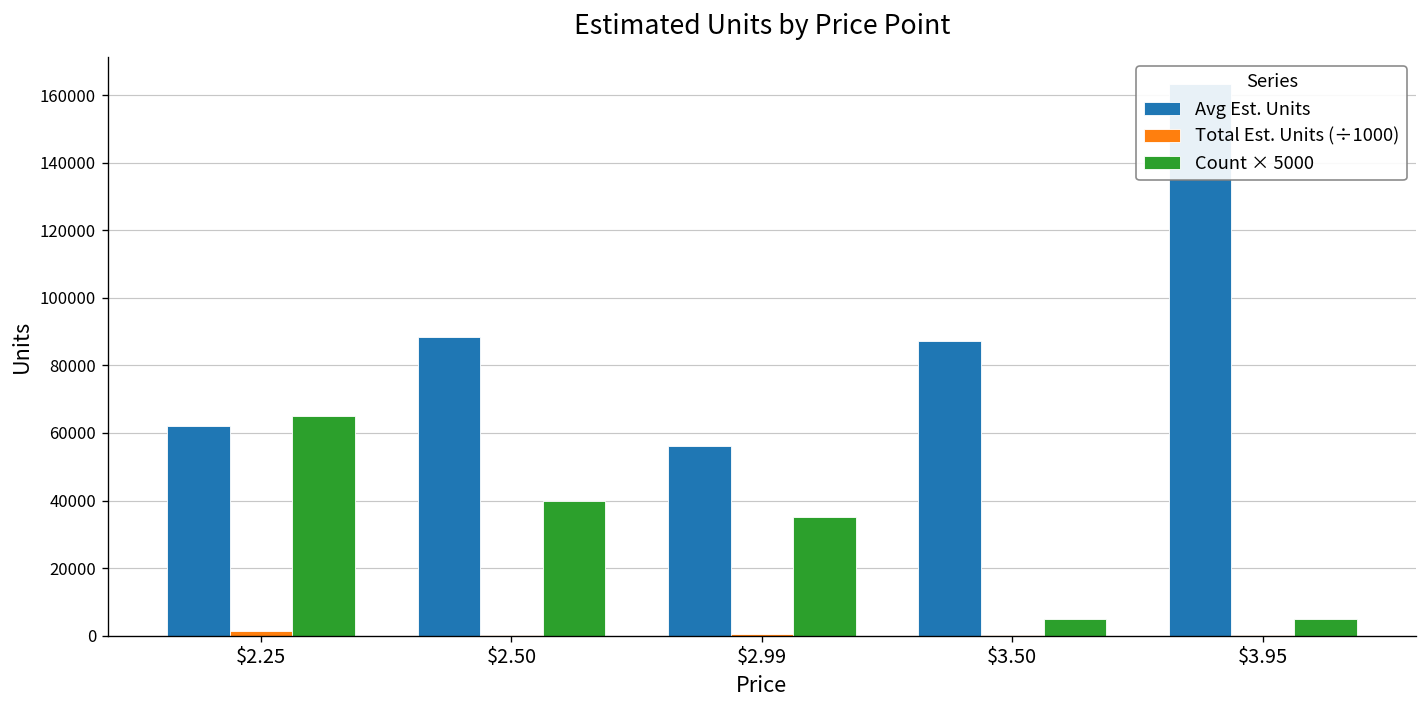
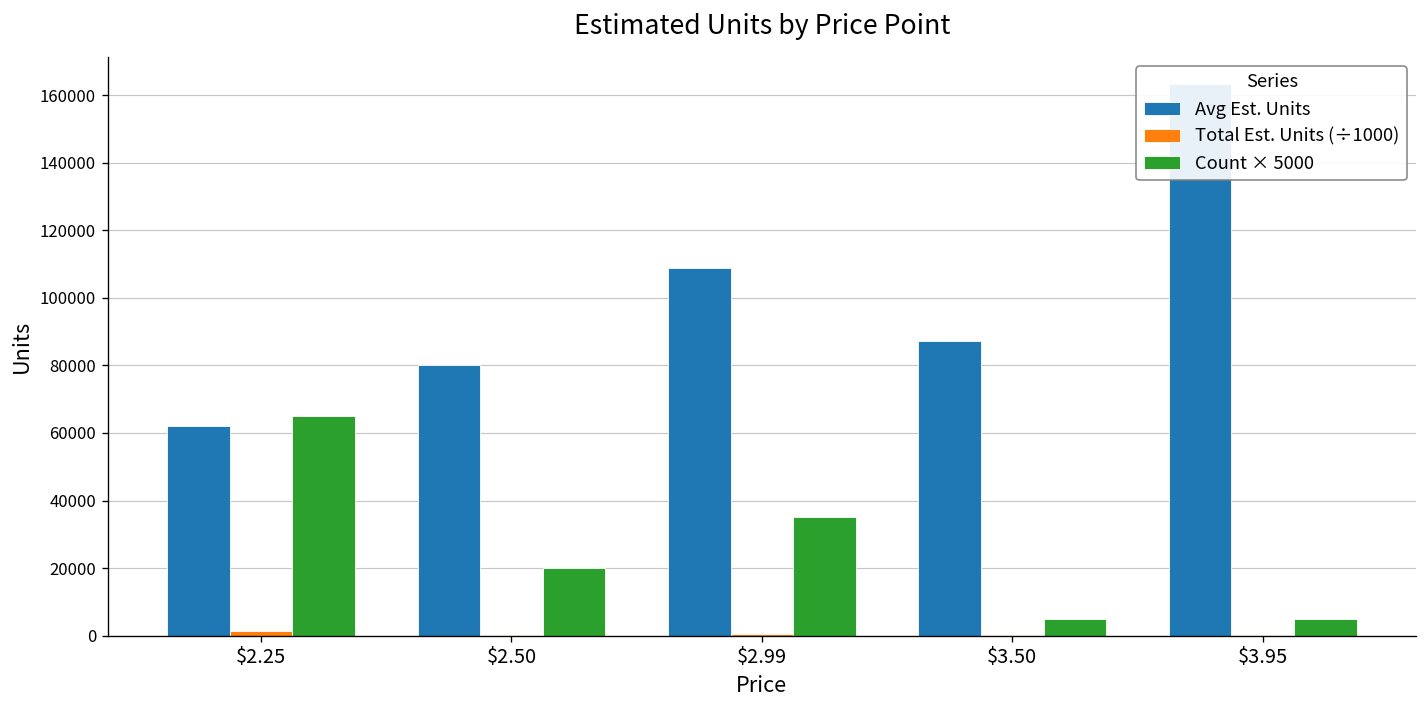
  {
    "Avg Est. Units": {
      "$2.25": 62000,
-     "$2.50": 88000,
-     "$2.99": 56000,
+     "$2.50": 80000,
+     "$2.99": 109000,
      "$3.50": 87000
    },
    "Total Est. Units (÷1000)": {
      "$2.25": 1000
    },
    "Count × 5000": {
      "$2.25": 65000,
-     "$2.50": 40000,
+     "$2.50": 20000,
      "$2.99": 35000,
      "$3.50": 5000,
      "$3.95": 5000
    }
  }
